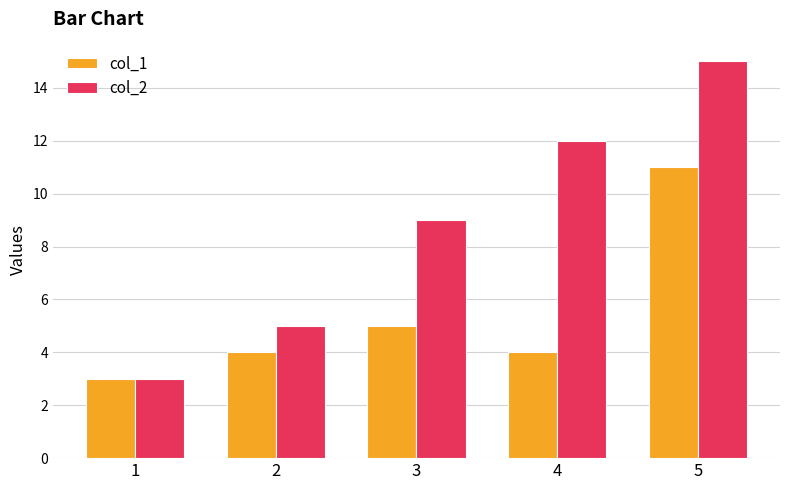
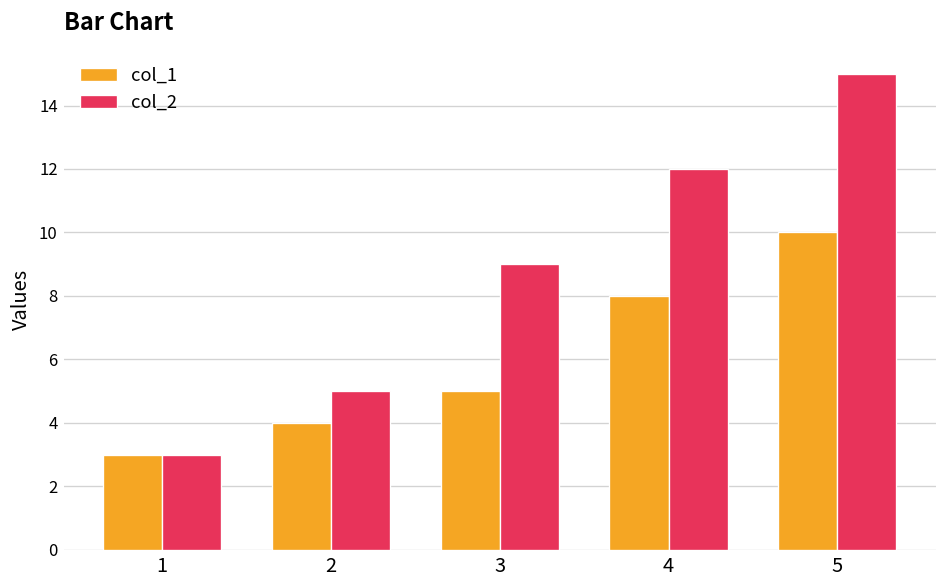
  {
    "col_1": {
      "1": 3,
      "2": 4,
      "3": 5,
-     "4": 4,
-     "5": 11
+     "4": 8,
+     "5": 10
    },
    "col_2": {
      "1": 3,
      "2": 5,
      "3": 9,
      "4": 12,
      "5": 15
    }
  }
